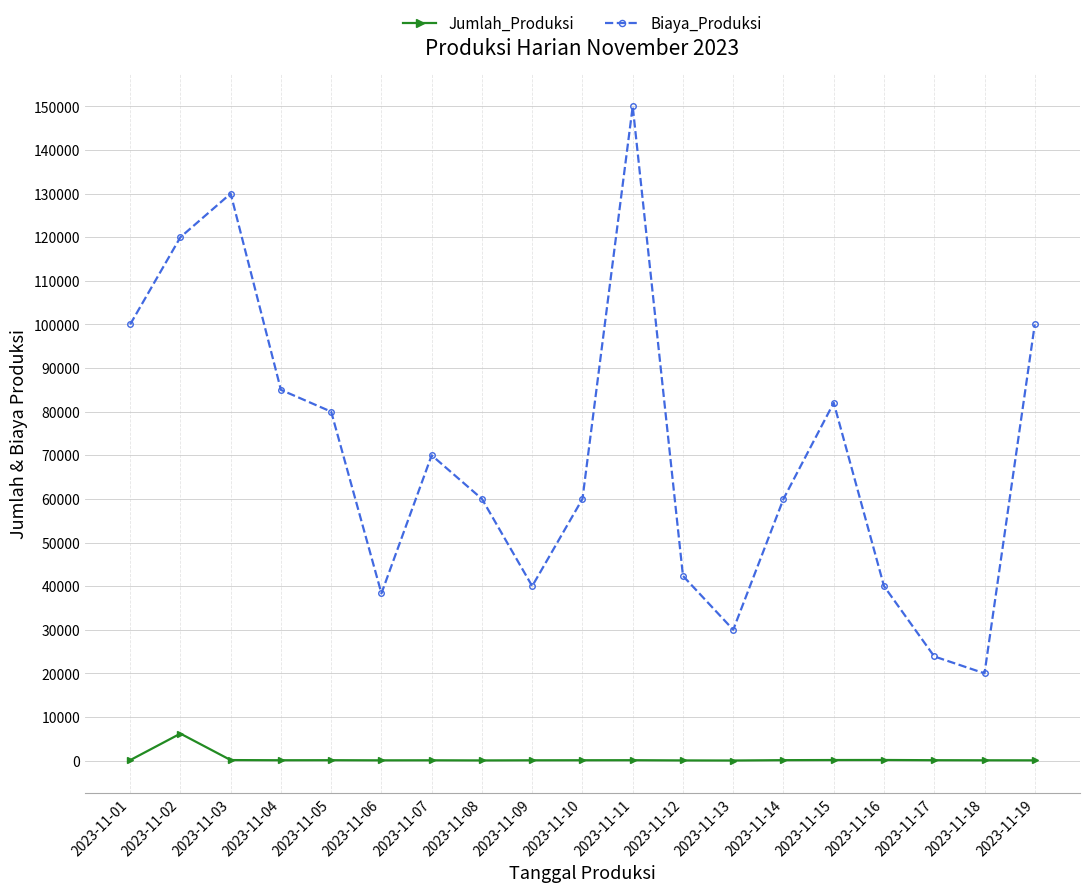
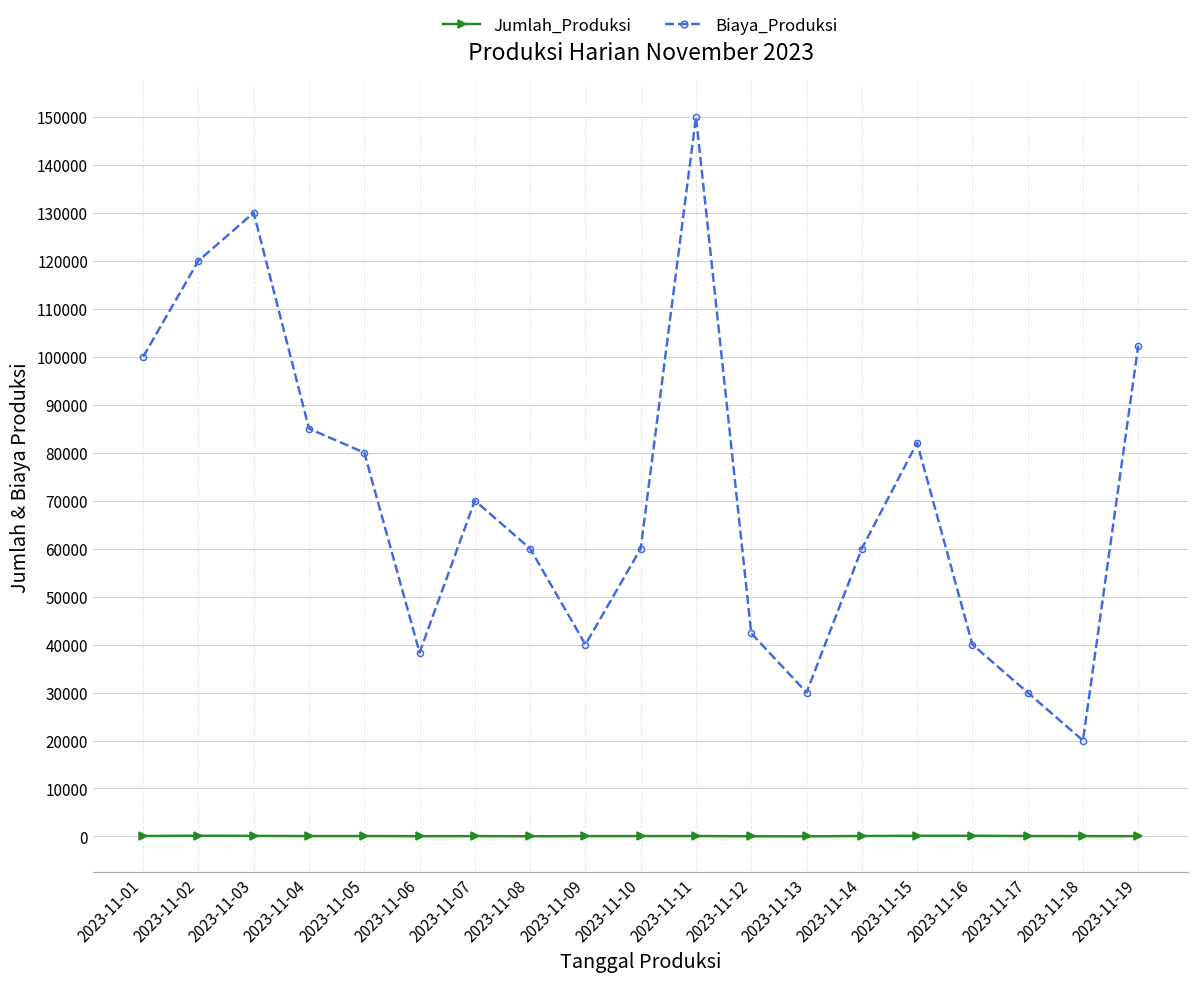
  {
    "Jumlah_Produksi": {
      "2023-11-01": 0,
-     "2023-11-02": 6000,
+     "2023-11-02": 0,
      "2023-11-03": 0,
      "2023-11-04": 0,
      "2023-11-05": 0,
      "2023-11-06": 0,
      "2023-11-07": 0,
      "2023-11-08": 0,
      "2023-11-09": 0,
      "2023-11-10": 0,
      "2023-11-11": 0,
      "2023-11-12": 0,
      "2023-11-13": 0,
      "2023-11-14": 0,
      "2023-11-15": 0,
      "2023-11-16": 0,
      "2023-11-17": 0,
      "2023-11-18": 0,
      "2023-11-19": 0
    },
    "Biaya_Produksi": {
      "2023-11-01": 100000,
      "2023-11-02": 120000,
      "2023-11-03": 130000,
      "2023-11-04": 85000,
      "2023-11-05": 80000,
      "2023-11-06": 38000,
      "2023-11-07": 70000,
      "2023-11-08": 60000,
      "2023-11-09": 40000,
      "2023-11-10": 60000,
      "2023-11-11": 150000,
      "2023-11-12": 42000,
      "2023-11-13": 30000,
      "2023-11-14": 60000,
      "2023-11-15": 82000,
      "2023-11-16": 40000,
-     "2023-11-17": 24000,
+     "2023-11-17": 30000,
      "2023-11-18": 20000,
-     "2023-11-19": 100000
+     "2023-11-19": 102000
    }
  }
